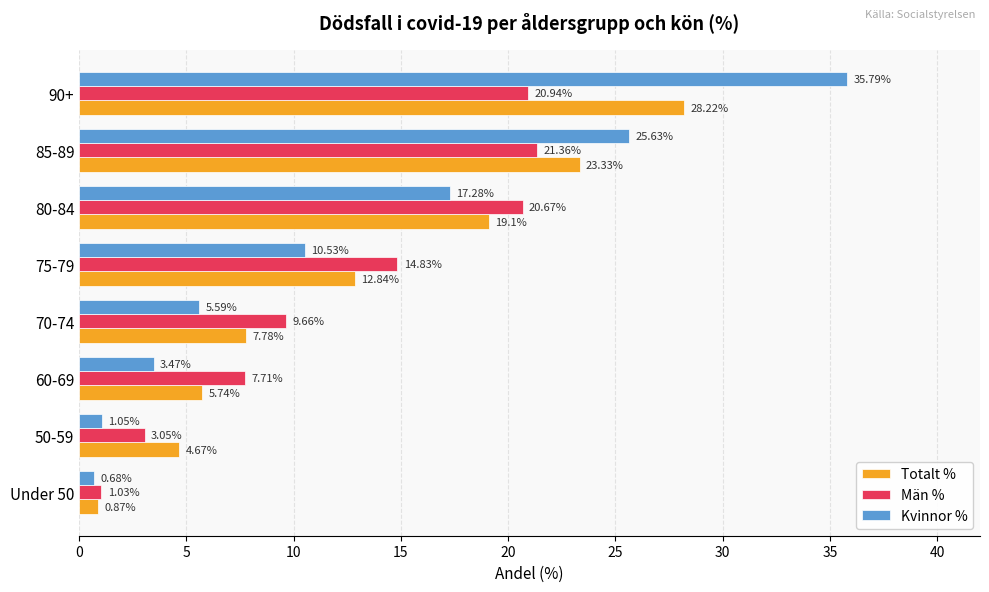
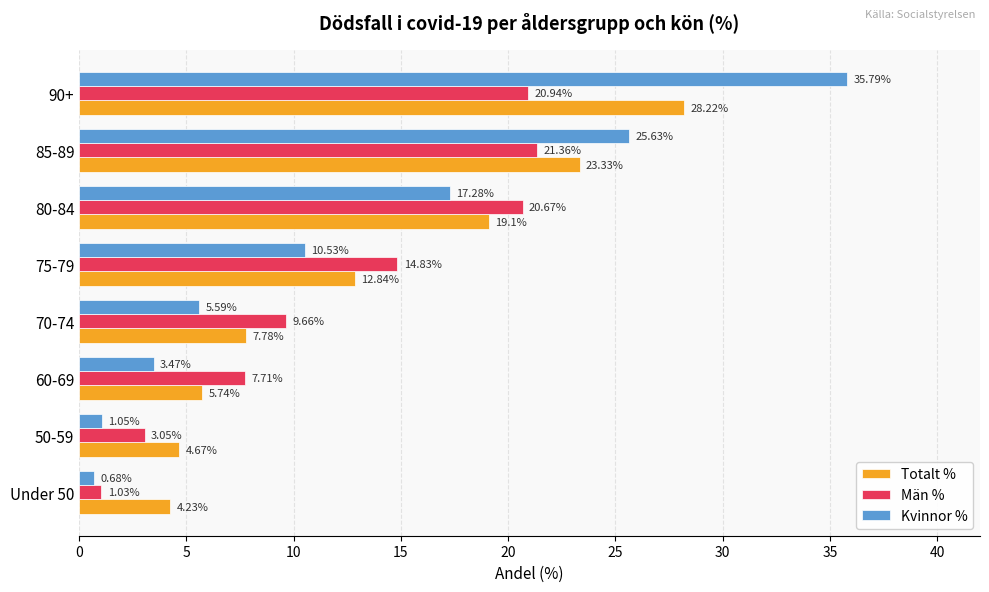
  {
    "Totalt %": {
      "90+": "28.22%",
      "85-89": "23.33%",
      "80-84": "19.1%",
      "75-79": "12.84%",
      "70-74": "7.78%",
      "60-69": "5.74%",
      "50-59": "4.67%",
-     "Under 50": "0.87%"
+     "Under 50": "4.23%"
    },
    "Män %": {
      "90+": "20.94%",
      "85-89": "21.36%",
      "80-84": "20.67%",
      "75-79": "14.83%",
      "70-74": "9.66%",
      "60-69": "7.71%",
      "50-59": "3.05%",
      "Under 50": "1.03%"
    },
    "Kvinnor %": {
      "90+": "35.79%",
      "85-89": "25.63%",
      "80-84": "17.28%",
      "75-79": "10.53%",
      "70-74": "5.59%",
      "60-69": "3.47%",
      "50-59": "1.05%",
      "Under 50": "0.68%"
    }
  }
